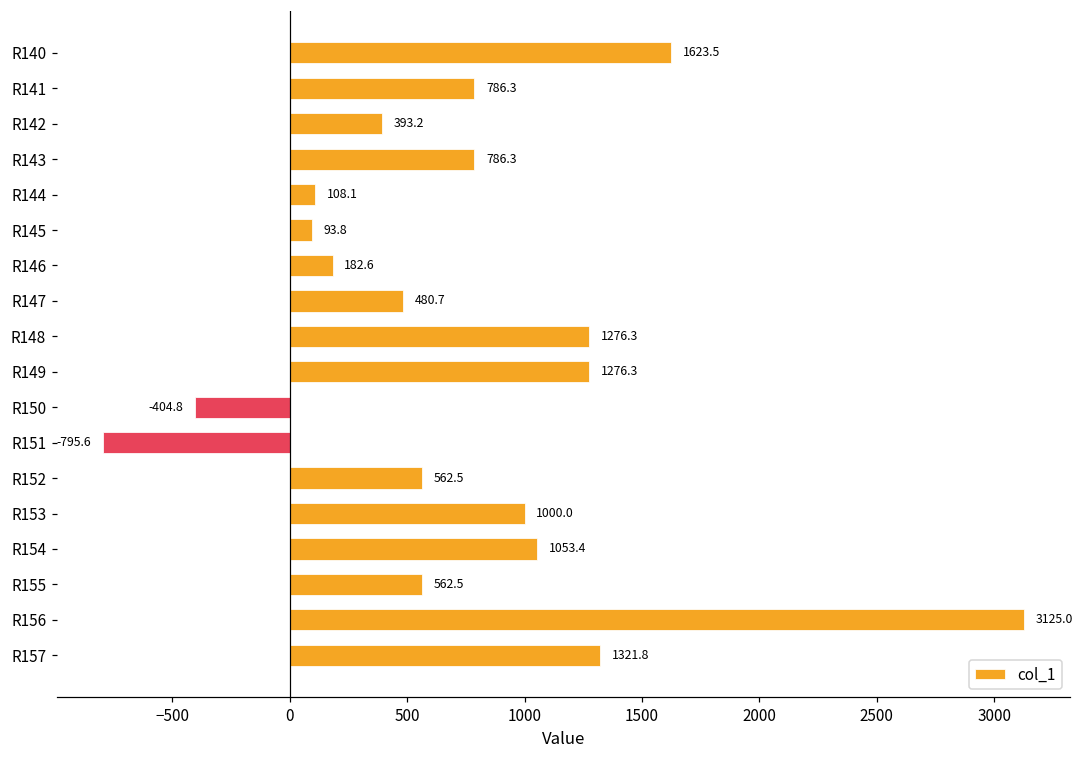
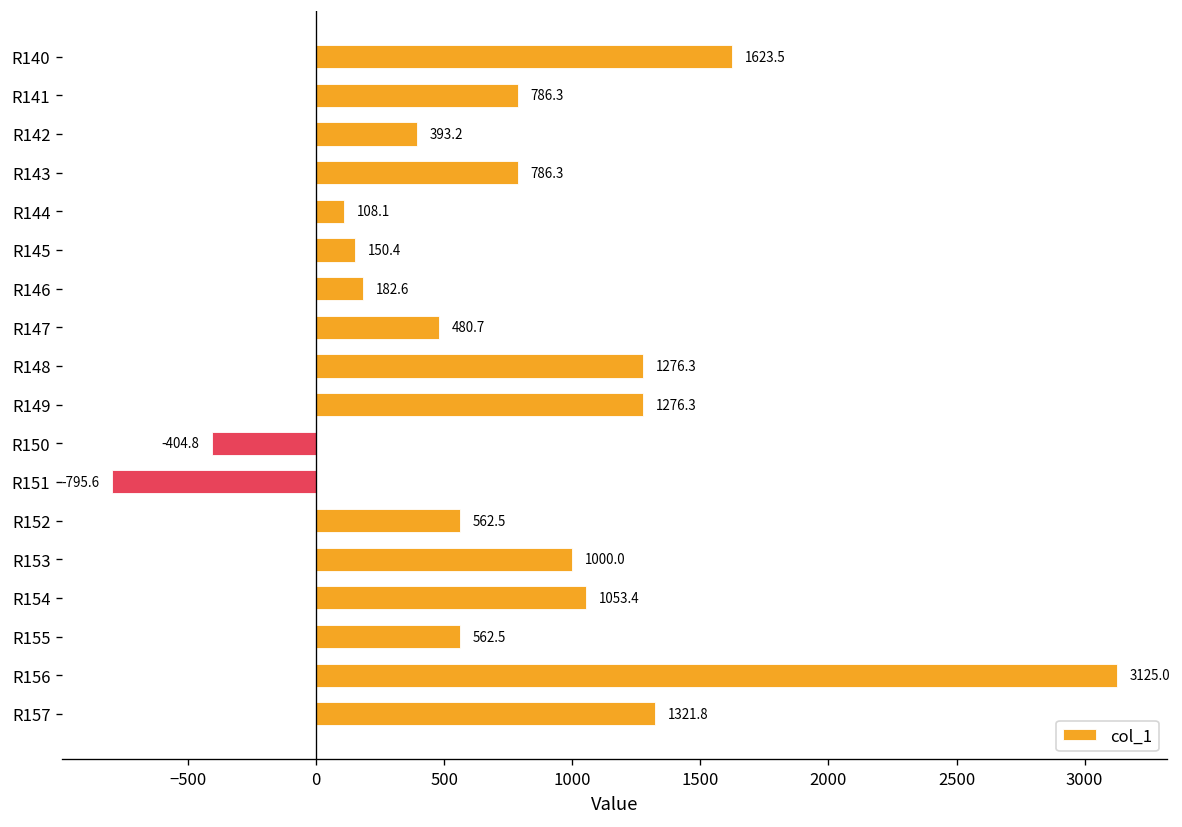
  {
    "R140": 1623.5,
    "R141": 786.3,
    "R142": 393.2,
    "R143": 786.3,
    "R144": 108.1,
-   "R145": 93.8,
+   "R145": 150.4,
    "R146": 182.6,
    "R147": 480.7,
    "R148": 1276.3,
    "R149": 1276.3,
    "R150": -404.8,
    "R151": -795.6,
    "R152": 562.5,
    "R153": 1000.0,
    "R154": 1053.4,
    "R155": 562.5,
    "R156": 3125.0,
    "R157": 1321.8
  }
